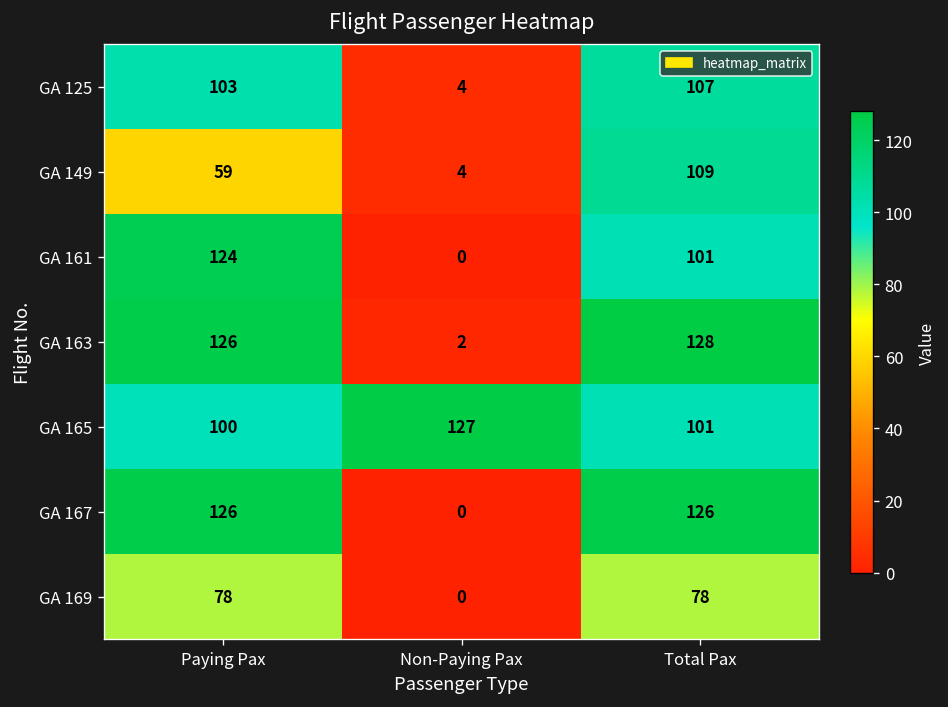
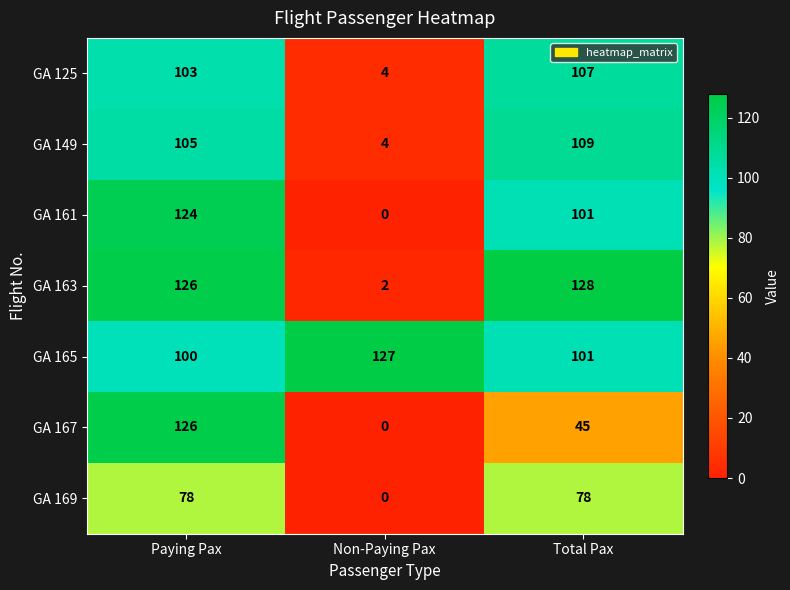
  {
    "GA 125": {
      "Paying Pax": 103,
      "Non-Paying Pax": 4,
      "Total Pax": 107
    },
    "GA 149": {
-     "Paying Pax": 59,
+     "Paying Pax": 105,
      "Non-Paying Pax": 4,
      "Total Pax": 109
    },
    "GA 161": {
      "Paying Pax": 124,
      "Non-Paying Pax": 0,
      "Total Pax": 101
    },
    "GA 163": {
      "Paying Pax": 126,
      "Non-Paying Pax": 2,
      "Total Pax": 128
    },
    "GA 165": {
      "Paying Pax": 100,
      "Non-Paying Pax": 127,
      "Total Pax": 101
    },
    "GA 167": {
      "Paying Pax": 126,
      "Non-Paying Pax": 0,
-     "Total Pax": 126
+     "Total Pax": 45
    },
    "GA 169": {
      "Paying Pax": 78,
      "Non-Paying Pax": 0,
      "Total Pax": 78
    }
  }
